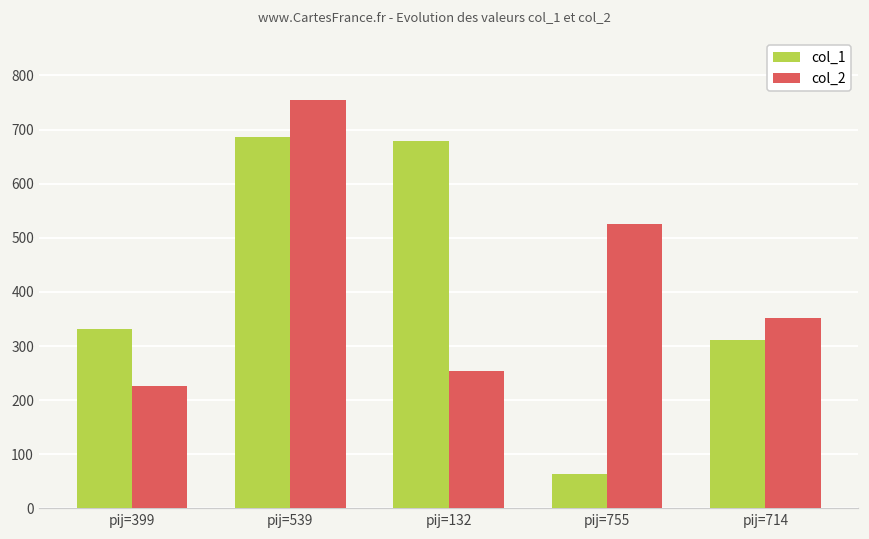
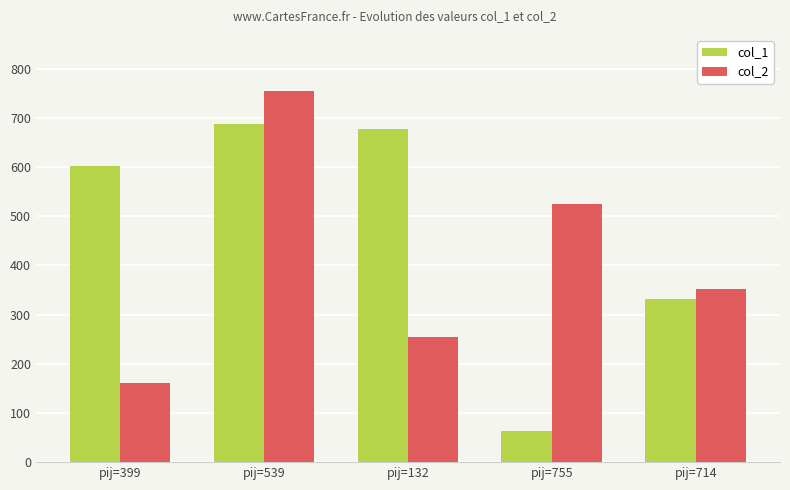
  {
    "col_1": {
-     "pij=399": 330,
+     "pij=399": 600,
      "pij=539": 690,
      "pij=132": 680,
      "pij=755": 60,
-     "pij=714": 310
+     "pij=714": 330
    },
    "col_2": {
-     "pij=399": 230,
+     "pij=399": 160,
      "pij=539": 760,
      "pij=132": 250,
      "pij=755": 530,
      "pij=714": 350
    }
  }
